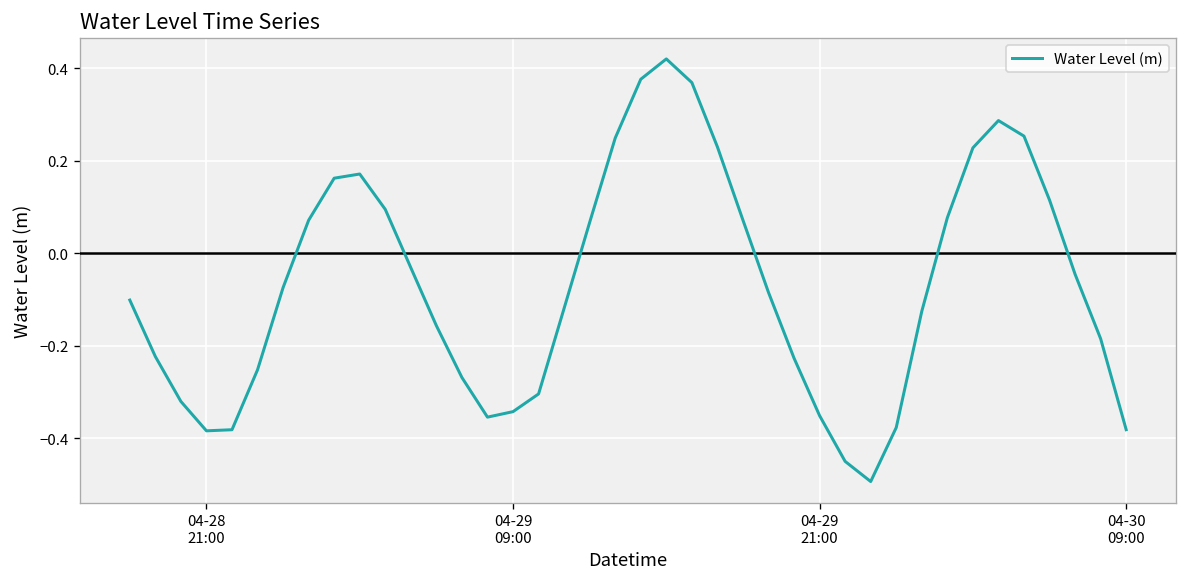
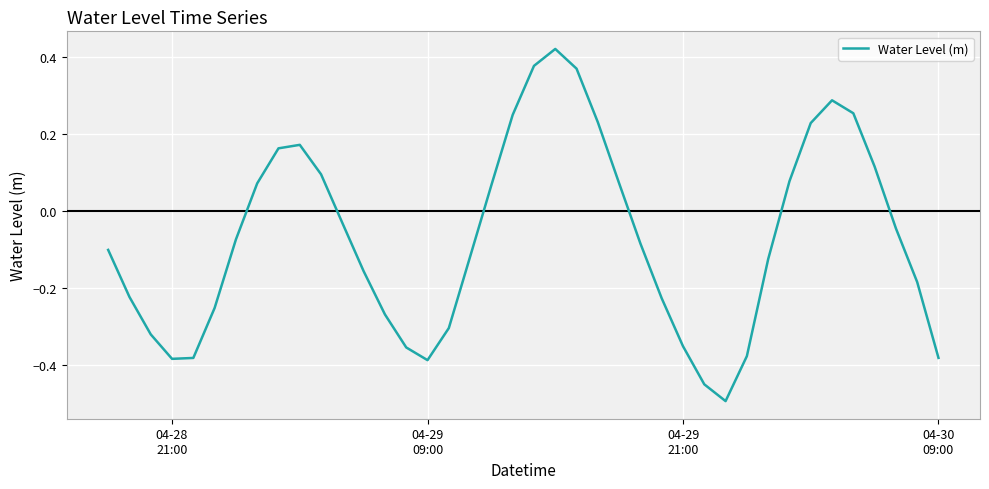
  {
    "04-28 21:00": -0.38,
-   "04-29 09:00": -0.34,
+   "04-29 09:00": -0.39,
    "04-29 21:00": -0.35,
    "04-30 09:00": -0.38
  }
